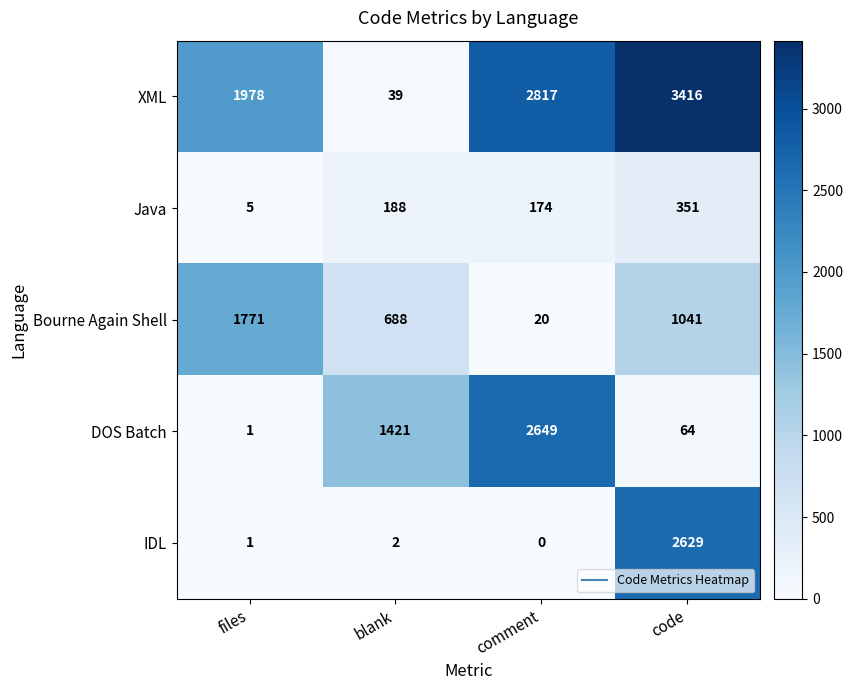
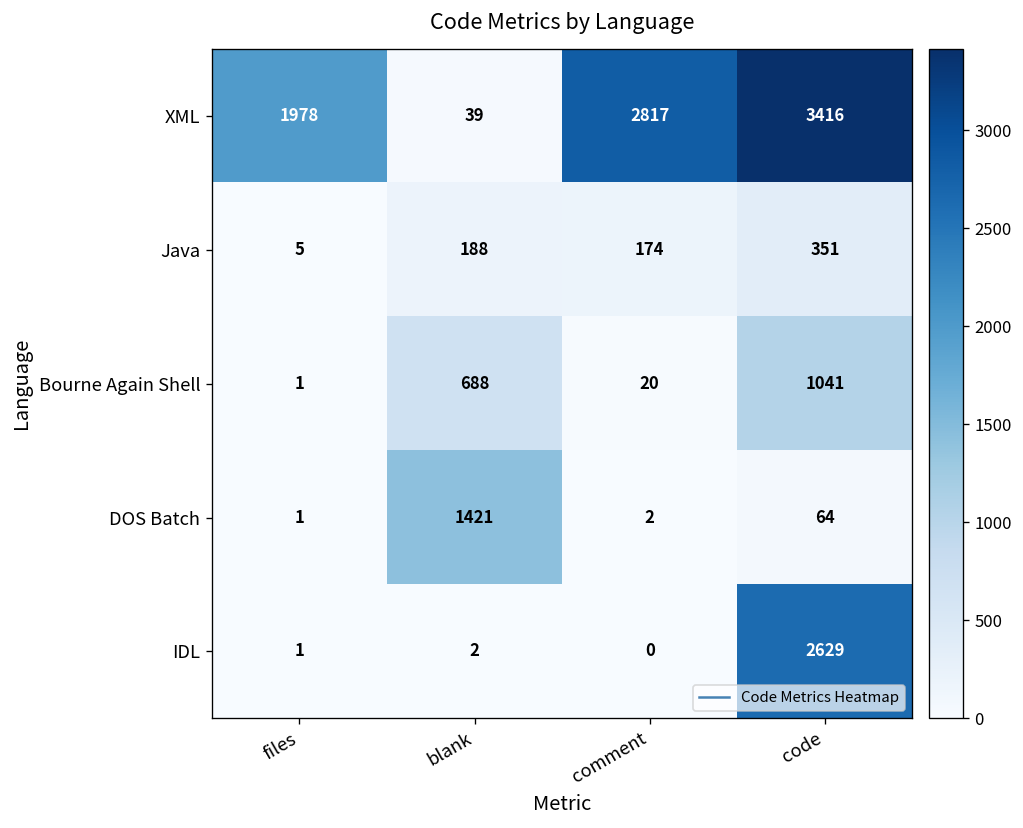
  {
    "XML": {
      "files": 1978,
      "blank": 39,
      "comment": 2817,
      "code": 3416
    },
    "Java": {
      "files": 5,
      "blank": 188,
      "comment": 174,
      "code": 351
    },
    "Bourne Again Shell": {
-     "files": 1771,
+     "files": 1,
      "blank": 688,
      "comment": 20,
      "code": 1041
    },
    "DOS Batch": {
      "files": 1,
      "blank": 1421,
-     "comment": 2649,
+     "comment": 2,
      "code": 64
    },
    "IDL": {
      "files": 1,
      "blank": 2,
      "comment": 0,
      "code": 2629
    }
  }
